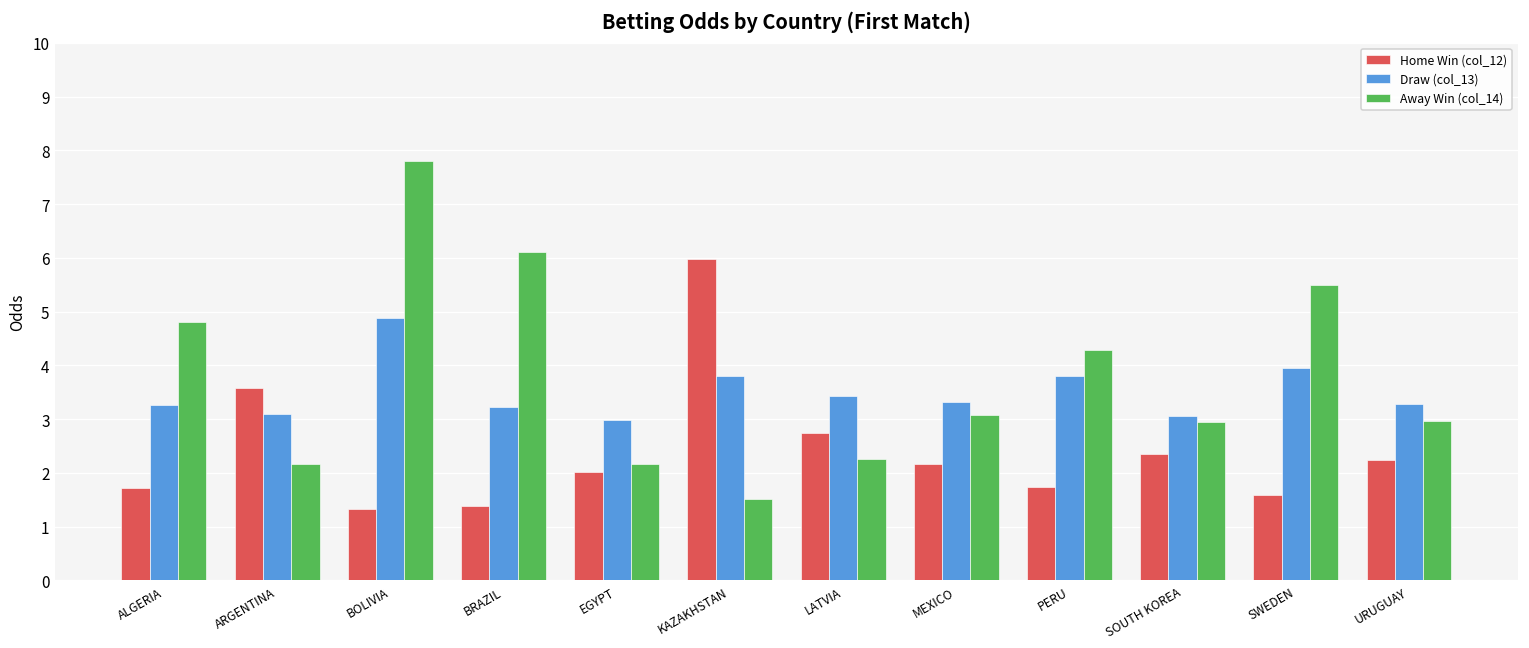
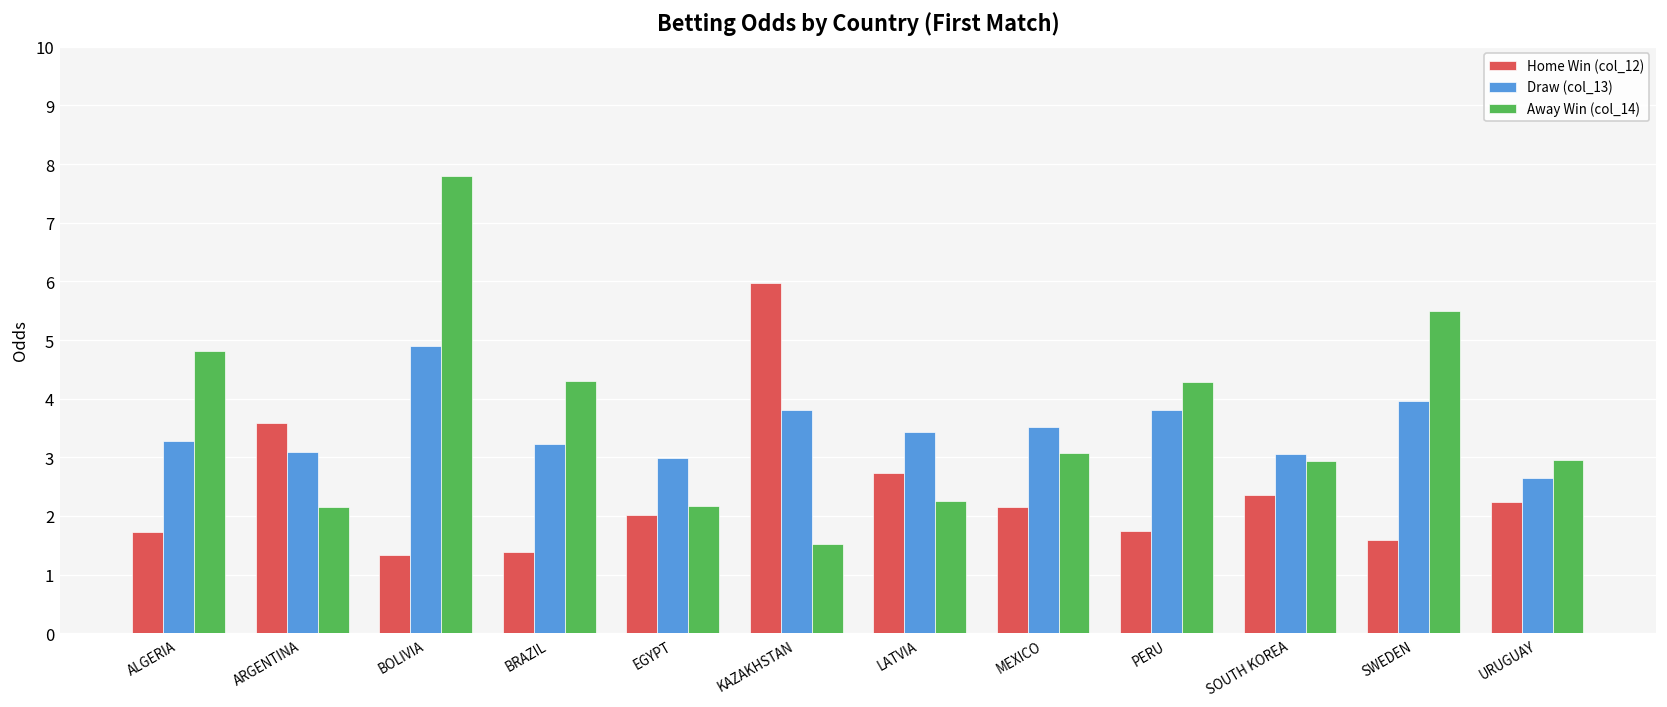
  {
    "Home Win (col_12)": {
      "ALGERIA": 1.7,
      "ARGENTINA": 3.6,
      "BOLIVIA": 1.3,
      "BRAZIL": 1.4,
      "EGYPT": 2.0,
      "KAZAKHSTAN": 6.0,
      "LATVIA": 2.7,
      "MEXICO": 2.2,
      "PERU": 1.7,
      "SOUTH KOREA": 2.4,
      "SWEDEN": 1.6,
      "URUGUAY": 2.2
    },
    "Draw (col_13)": {
      "ALGERIA": 3.3,
      "ARGENTINA": 3.1,
      "BOLIVIA": 4.9,
      "BRAZIL": 3.2,
      "EGYPT": 3.0,
      "KAZAKHSTAN": 3.8,
      "LATVIA": 3.4,
-     "MEXICO": 3.3,
+     "MEXICO": 3.5,
      "PERU": 3.8,
      "SOUTH KOREA": 3.1,
      "SWEDEN": 4.0,
-     "URUGUAY": 3.3
+     "URUGUAY": 2.6
    },
    "Away Win (col_14)": {
      "ALGERIA": 4.8,
      "ARGENTINA": 2.2,
      "BOLIVIA": 7.8,
-     "BRAZIL": 6.1,
+     "BRAZIL": 4.3,
      "EGYPT": 2.2,
      "KAZAKHSTAN": 1.5,
      "LATVIA": 2.3,
      "MEXICO": 3.1,
      "PERU": 4.3,
      "SOUTH KOREA": 2.9,
      "SWEDEN": 5.5,
      "URUGUAY": 3.0
    }
  }
